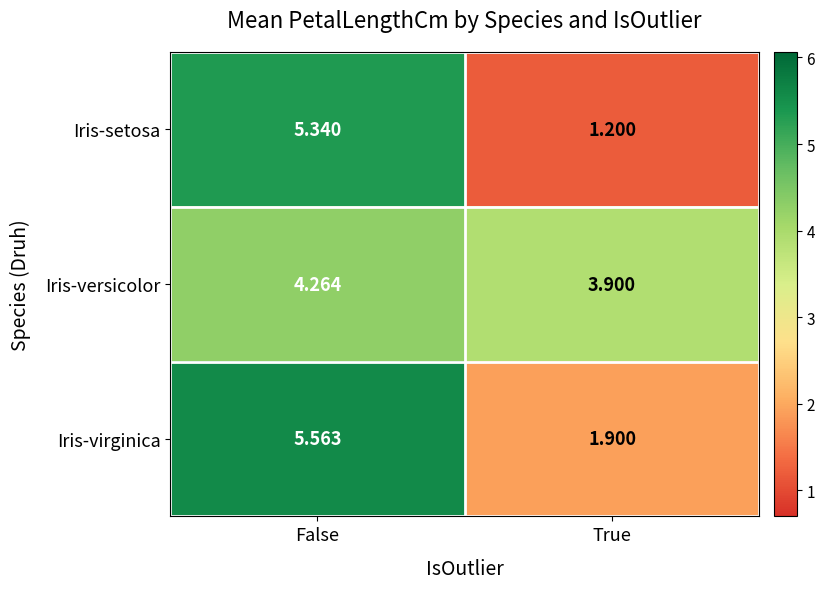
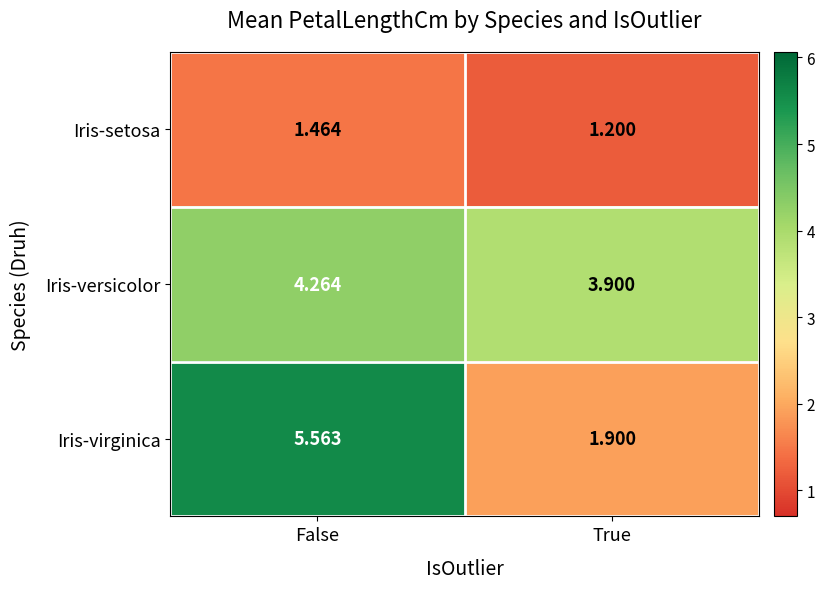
  {
    "Iris-setosa": {
-     "False": 5.340,
+     "False": 1.464,
      "True": 1.200
    },
    "Iris-versicolor": {
      "False": 4.264,
      "True": 3.900
    },
    "Iris-virginica": {
      "False": 5.563,
      "True": 1.900
    }
  }
